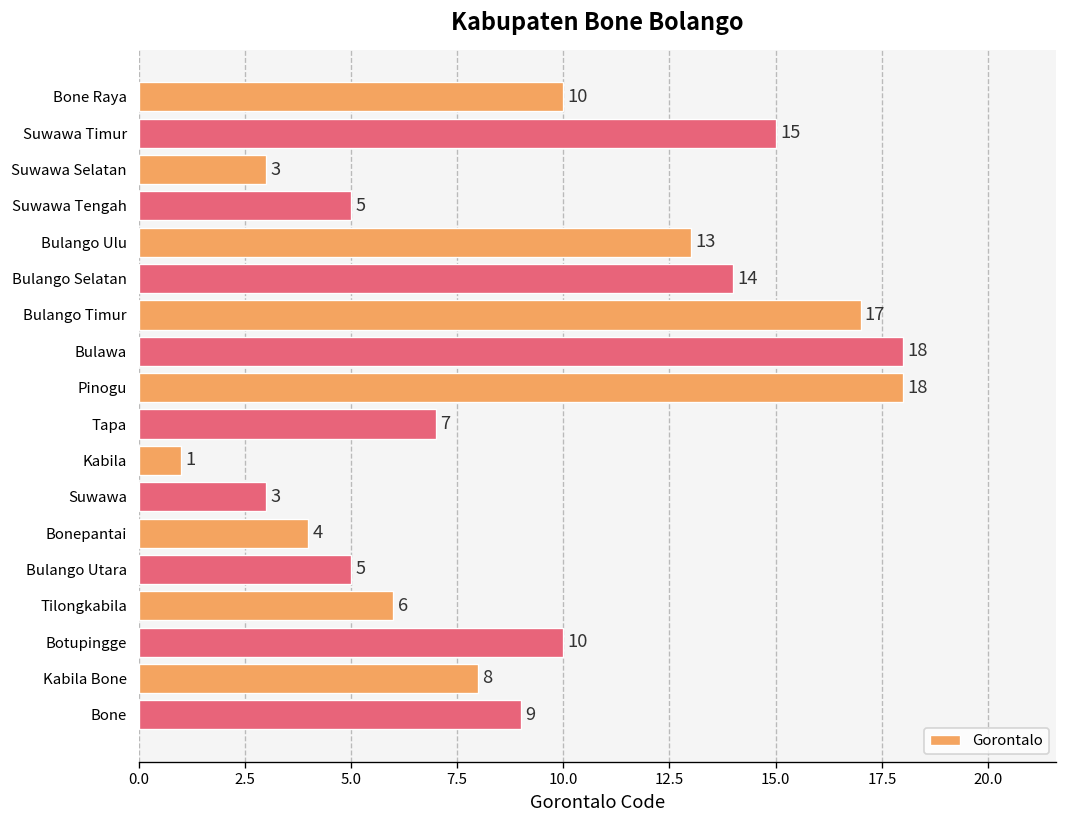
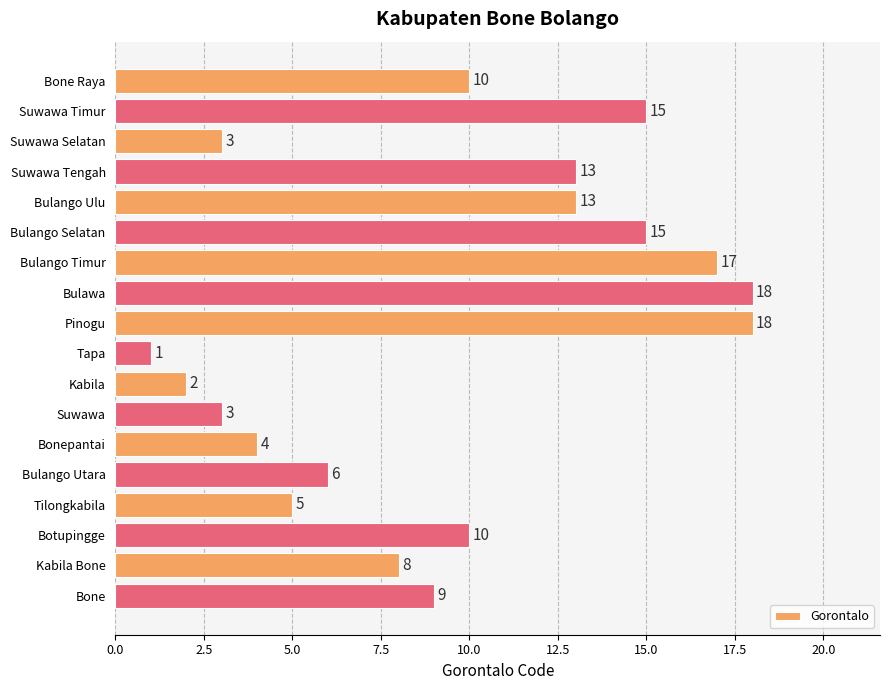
  {
    "Bone Raya": 10,
    "Suwawa Timur": 15,
    "Suwawa Selatan": 3,
-   "Suwawa Tengah": 5,
+   "Suwawa Tengah": 13,
    "Bulango Ulu": 13,
-   "Bulango Selatan": 14,
+   "Bulango Selatan": 15,
    "Bulango Timur": 17,
    "Bulawa": 18,
    "Pinogu": 18,
-   "Tapa": 7,
-   "Kabila": 1,
+   "Tapa": 1,
+   "Kabila": 2,
    "Suwawa": 3,
    "Bonepantai": 4,
-   "Bulango Utara": 5,
-   "Tilongkabila": 6,
+   "Bulango Utara": 6,
+   "Tilongkabila": 5,
    "Botupingge": 10,
    "Kabila Bone": 8,
    "Bone": 9
  }
